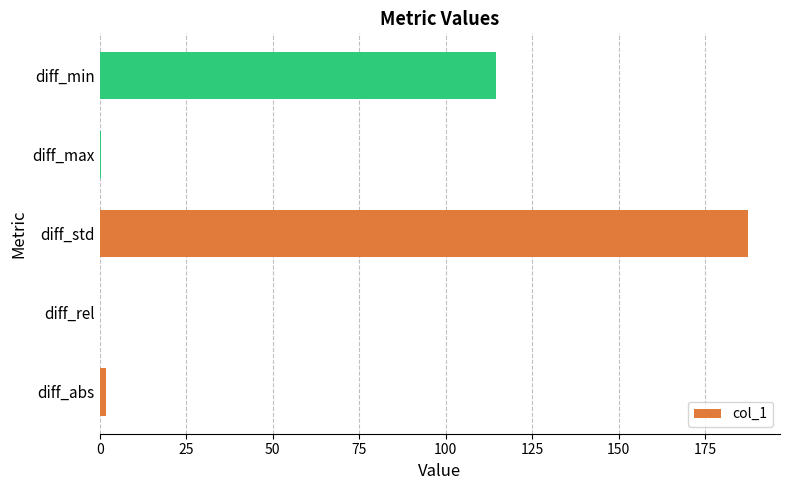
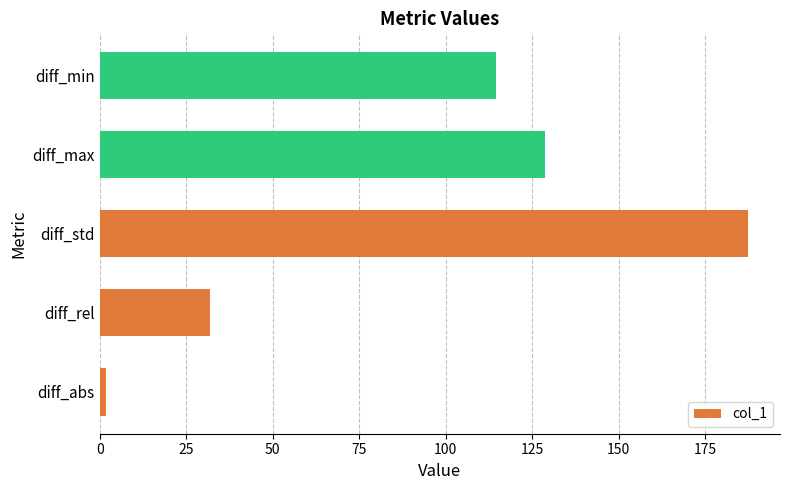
  {
    "diff_min": 115,
-   "diff_max": 0,
+   "diff_max": 129,
    "diff_std": 187,
-   "diff_rel": 0,
+   "diff_rel": 32,
    "diff_abs": 2
  }
